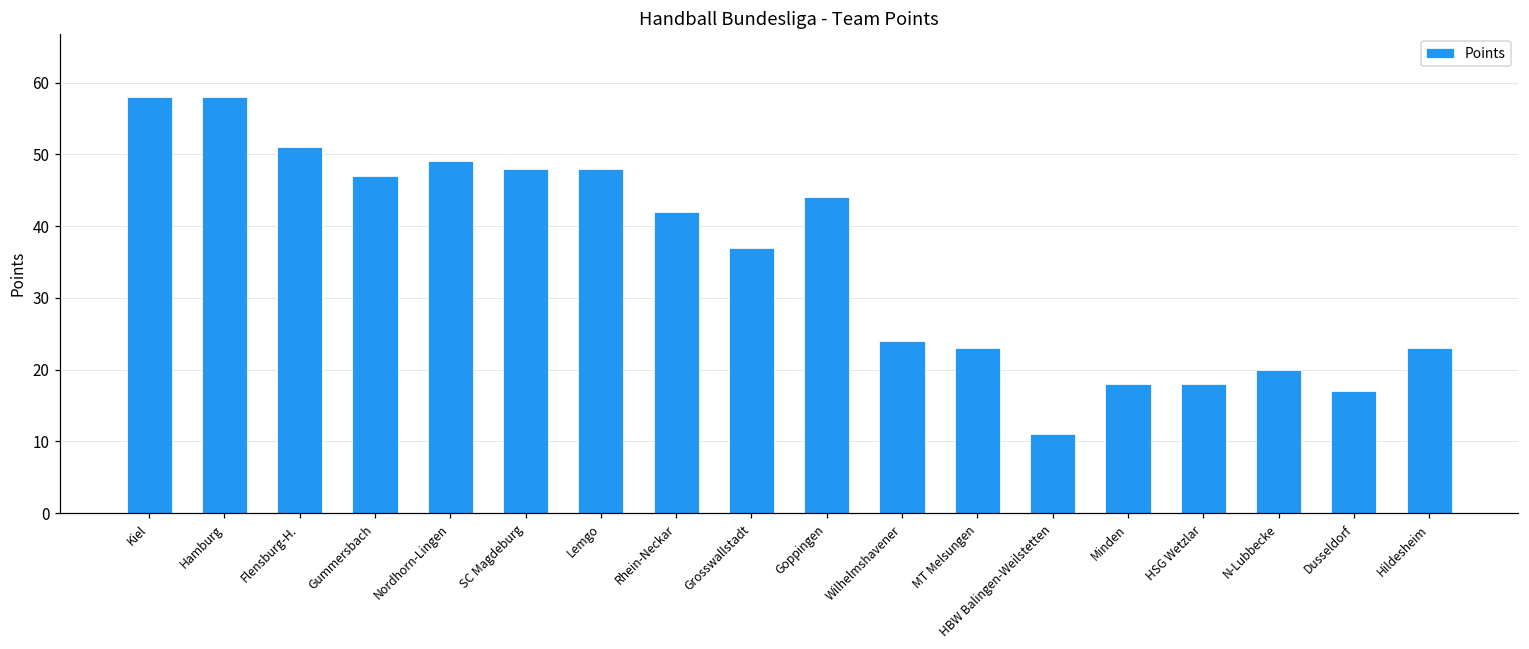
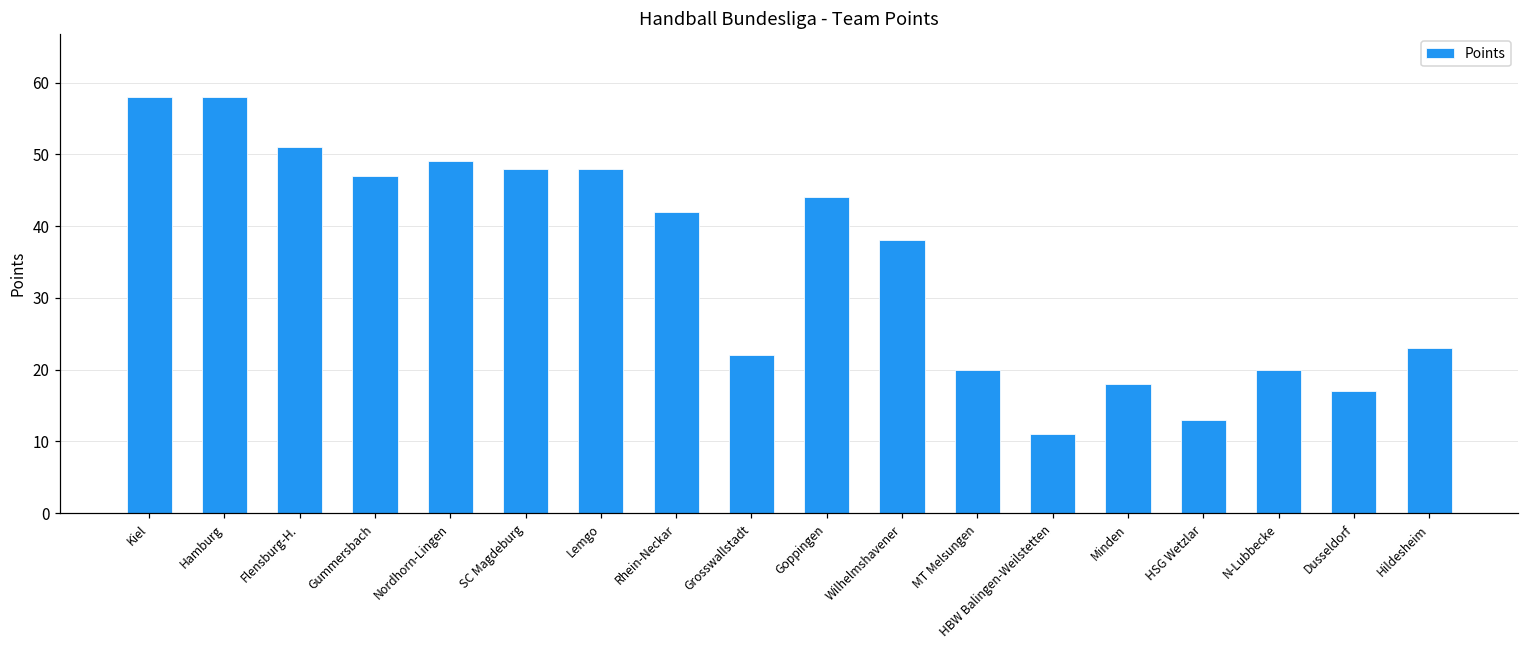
  {
    "Kiel": 58,
    "Hamburg": 58,
    "Flensburg-H.": 51,
    "Gummersbach": 47,
    "Nordhorn-Lingen": 49,
    "SC Magdeburg": 48,
    "Lemgo": 48,
    "Rhein-Neckar": 42,
-   "Grosswallstadt": 37,
+   "Grosswallstadt": 22,
    "Goppingen": 44,
-   "Wilhelmshavener": 24,
-   "MT Melsungen": 23,
+   "Wilhelmshavener": 38,
+   "MT Melsungen": 20,
    "HBW Balingen-Weilstetten": 11,
    "Minden": 18,
-   "HSG Wetzlar": 18,
+   "HSG Wetzlar": 13,
    "N-Lubbecke": 20,
    "Dusseldorf": 17,
    "Hildesheim": 23
  }
